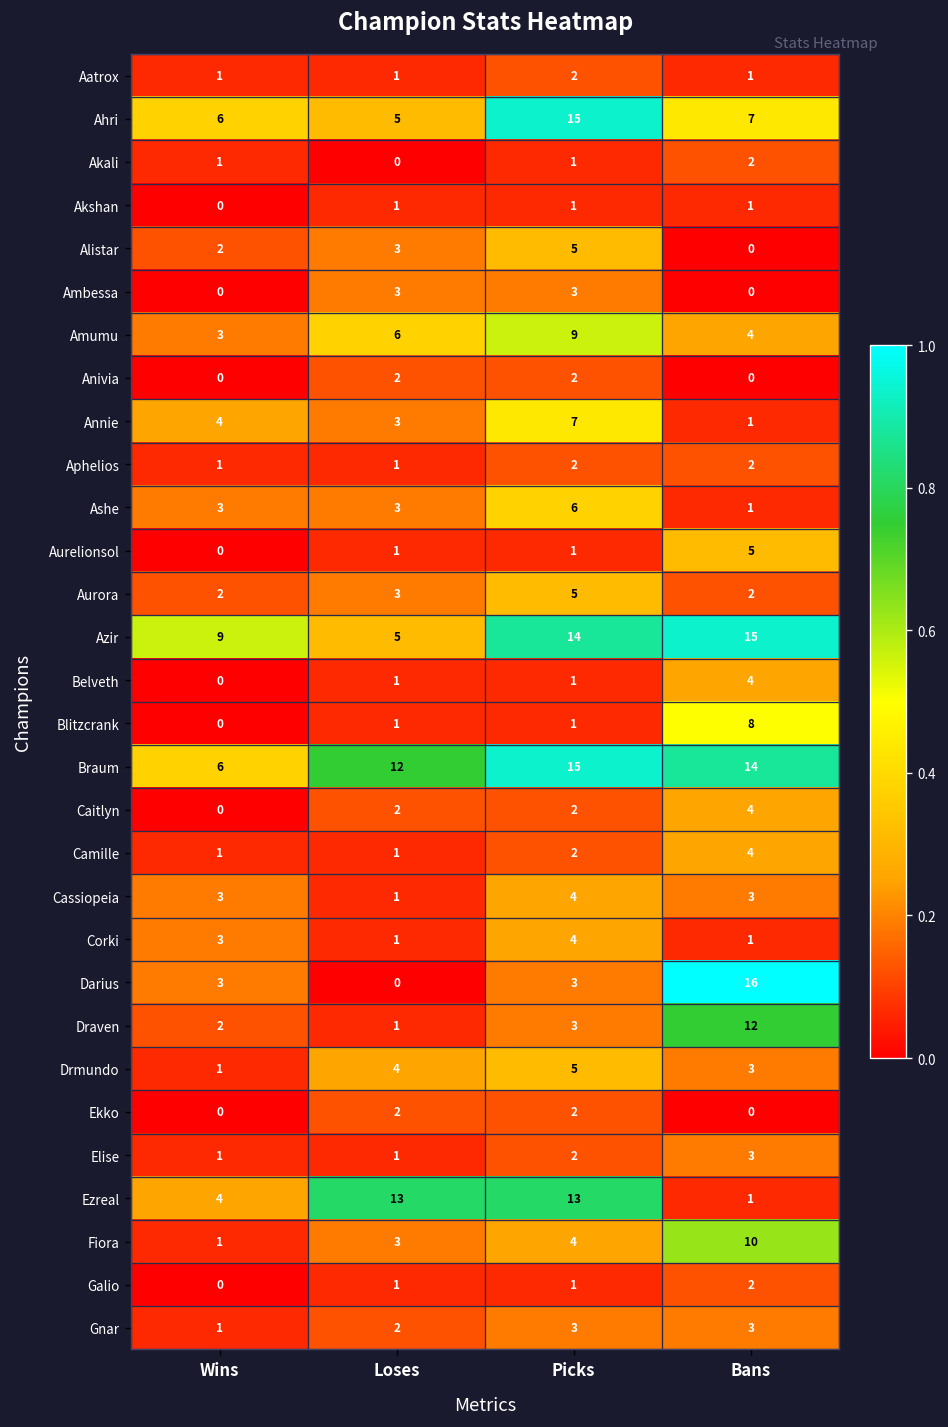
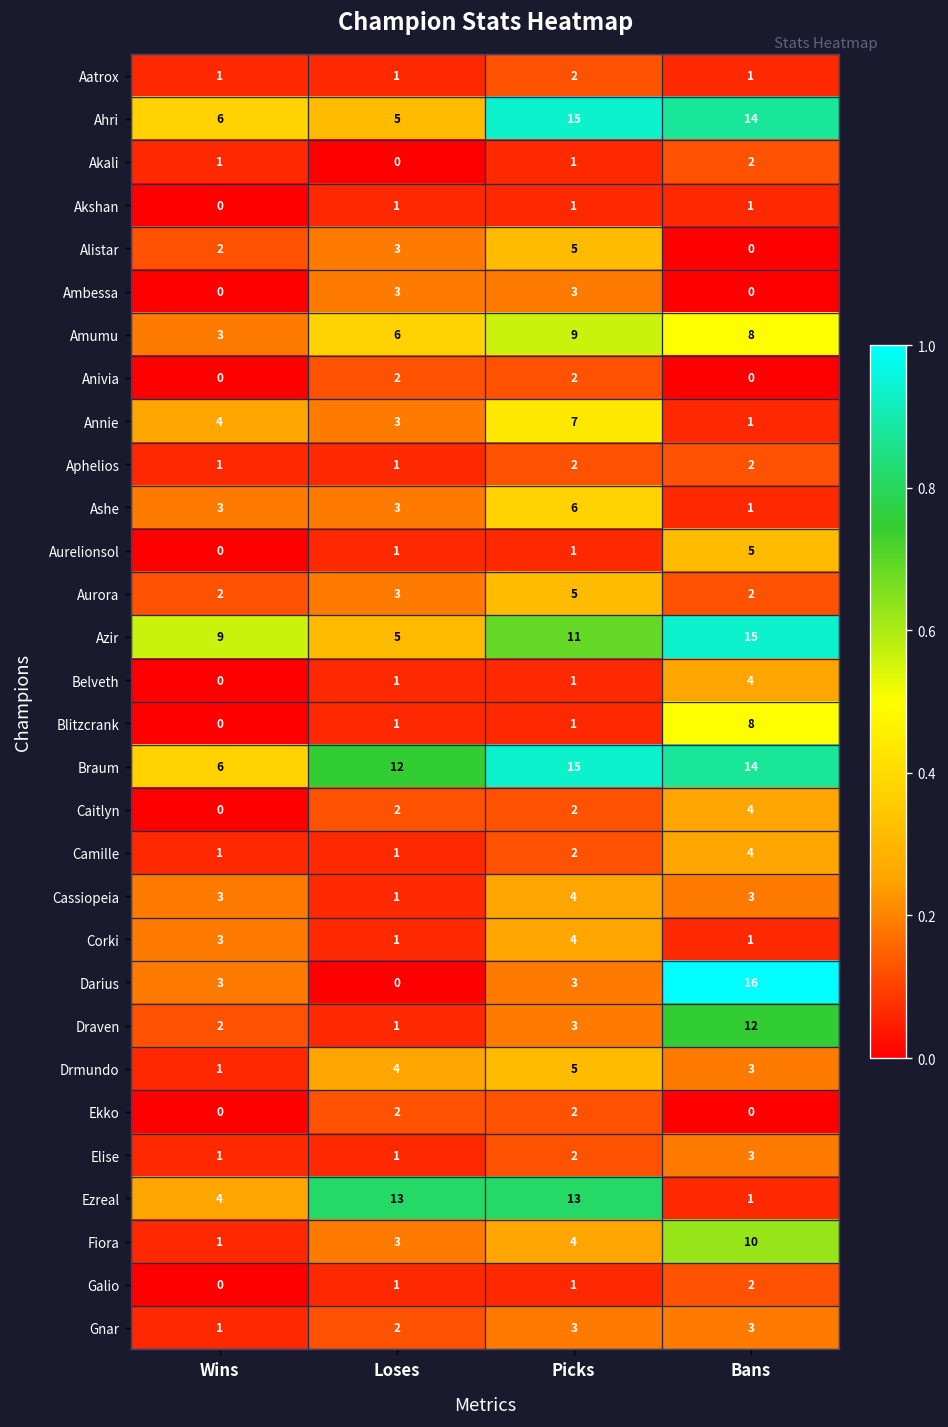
  {
    "Aatrox": {
      "Wins": 1,
      "Loses": 1,
      "Picks": 2,
      "Bans": 1
    },
    "Ahri": {
      "Wins": 6,
      "Loses": 5,
      "Picks": 15,
-     "Bans": 7
+     "Bans": 14
    },
    "Akali": {
      "Wins": 1,
      "Loses": 0,
      "Picks": 1,
      "Bans": 2
    },
    "Akshan": {
      "Wins": 0,
      "Loses": 1,
      "Picks": 1,
      "Bans": 1
    },
    "Alistar": {
      "Wins": 2,
      "Loses": 3,
      "Picks": 5,
      "Bans": 0
    },
    "Ambessa": {
      "Wins": 0,
      "Loses": 3,
      "Picks": 3,
      "Bans": 0
    },
    "Amumu": {
      "Wins": 3,
      "Loses": 6,
      "Picks": 9,
-     "Bans": 4
+     "Bans": 8
    },
    "Anivia": {
      "Wins": 0,
      "Loses": 2,
      "Picks": 2,
      "Bans": 0
    },
    "Annie": {
      "Wins": 4,
      "Loses": 3,
      "Picks": 7,
      "Bans": 1
    },
    "Aphelios": {
      "Wins": 1,
      "Loses": 1,
      "Picks": 2,
      "Bans": 2
    },
    "Ashe": {
      "Wins": 3,
      "Loses": 3,
      "Picks": 6,
      "Bans": 1
    },
    "Aurelionsol": {
      "Wins": 0,
      "Loses": 1,
      "Picks": 1,
      "Bans": 5
    },
    "Aurora": {
      "Wins": 2,
      "Loses": 3,
      "Picks": 5,
      "Bans": 2
    },
    "Azir": {
      "Wins": 9,
      "Loses": 5,
-     "Picks": 14,
+     "Picks": 11,
      "Bans": 15
    },
    "Belveth": {
      "Wins": 0,
      "Loses": 1,
      "Picks": 1,
      "Bans": 4
    },
    "Blitzcrank": {
      "Wins": 0,
      "Loses": 1,
      "Picks": 1,
      "Bans": 8
    },
    "Braum": {
      "Wins": 6,
      "Loses": 12,
      "Picks": 15,
      "Bans": 14
    },
    "Caitlyn": {
      "Wins": 0,
      "Loses": 2,
      "Picks": 2,
      "Bans": 4
    },
    "Camille": {
      "Wins": 1,
      "Loses": 1,
      "Picks": 2,
      "Bans": 4
    },
    "Cassiopeia": {
      "Wins": 3,
      "Loses": 1,
      "Picks": 4,
      "Bans": 3
    },
    "Corki": {
      "Wins": 3,
      "Loses": 1,
      "Picks": 4,
      "Bans": 1
    },
    "Darius": {
      "Wins": 3,
      "Loses": 0,
      "Picks": 3,
      "Bans": 16
    },
    "Draven": {
      "Wins": 2,
      "Loses": 1,
      "Picks": 3,
      "Bans": 12
    },
    "Drmundo": {
      "Wins": 1,
      "Loses": 4,
      "Picks": 5,
      "Bans": 3
    },
    "Ekko": {
      "Wins": 0,
      "Loses": 2,
      "Picks": 2,
      "Bans": 0
    },
    "Elise": {
      "Wins": 1,
      "Loses": 1,
      "Picks": 2,
      "Bans": 3
    },
    "Ezreal": {
      "Wins": 4,
      "Loses": 13,
      "Picks": 13,
      "Bans": 1
    },
    "Fiora": {
      "Wins": 1,
      "Loses": 3,
      "Picks": 4,
      "Bans": 10
    },
    "Galio": {
      "Wins": 0,
      "Loses": 1,
      "Picks": 1,
      "Bans": 2
    },
    "Gnar": {
      "Wins": 1,
      "Loses": 2,
      "Picks": 3,
      "Bans": 3
    }
  }
